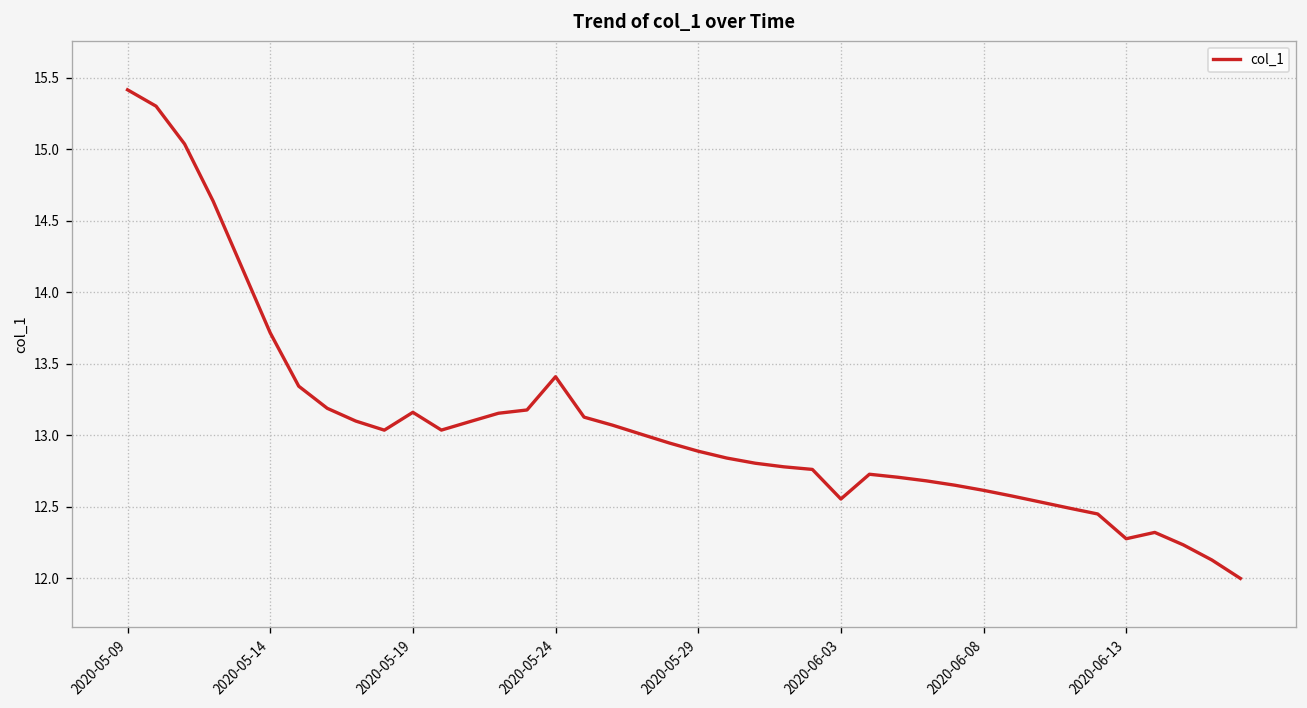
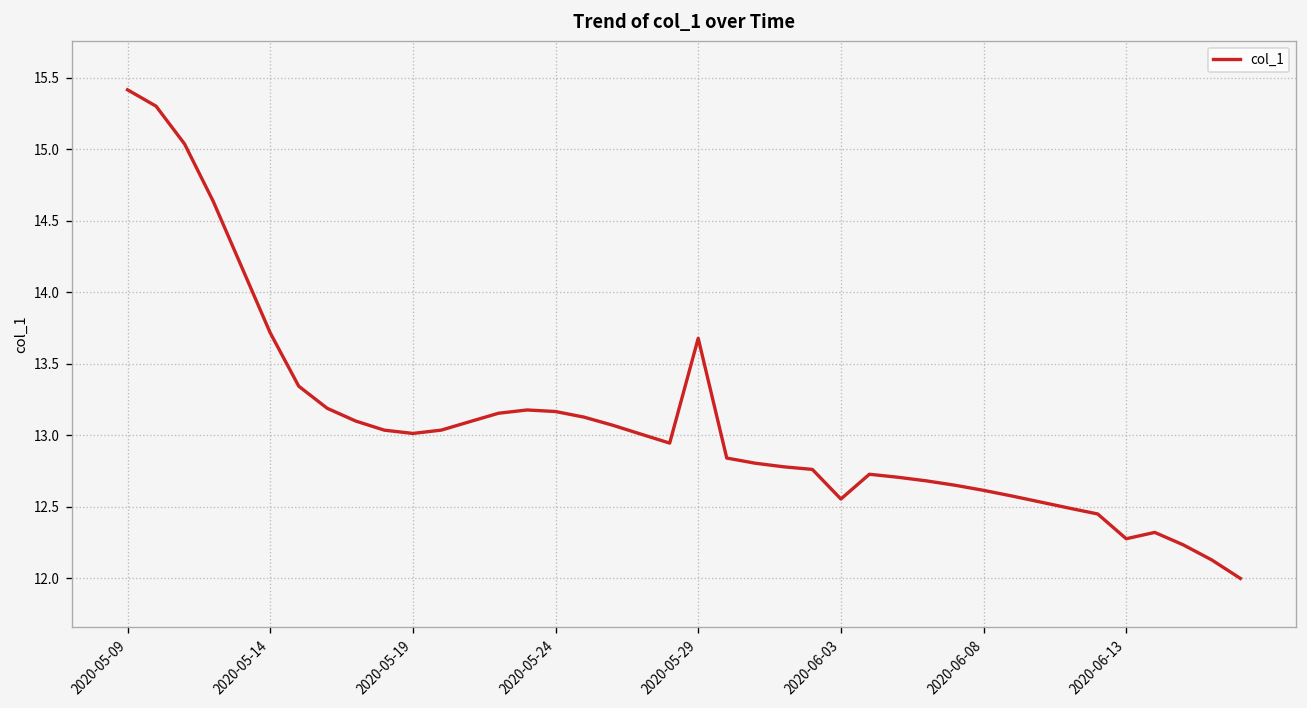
  {
    "2020-05-09": 15.42,
    "2020-05-14": 13.72,
-   "2020-05-19": 13.16,
-   "2020-05-24": 13.41,
-   "2020-05-29": 12.89,
+   "2020-05-19": 13.01,
+   "2020-05-24": 13.17,
+   "2020-05-29": 13.68,
    "2020-06-03": 12.55,
    "2020-06-08": 12.61,
    "2020-06-13": 12.28
  }
